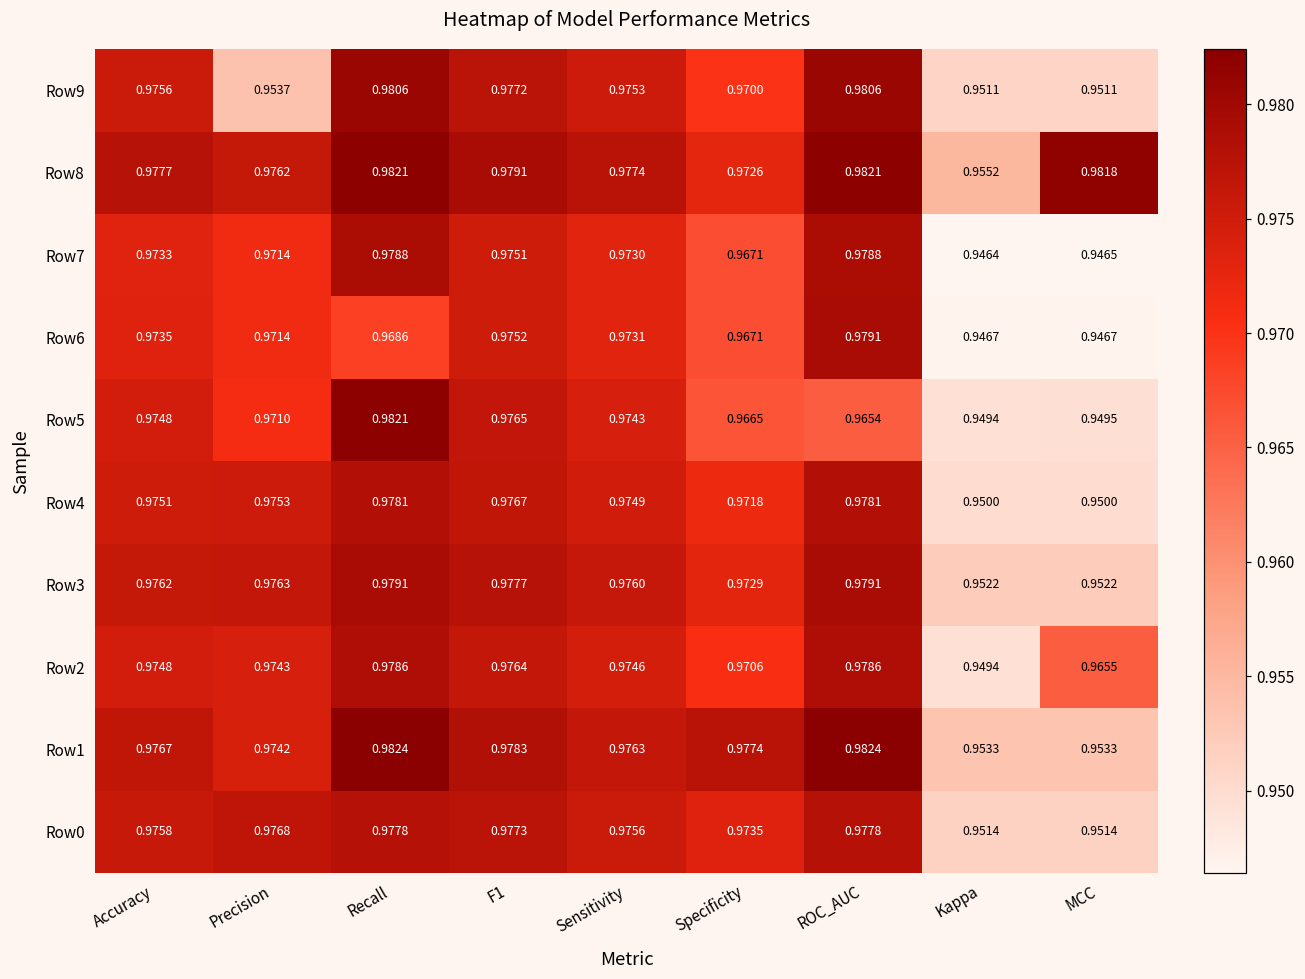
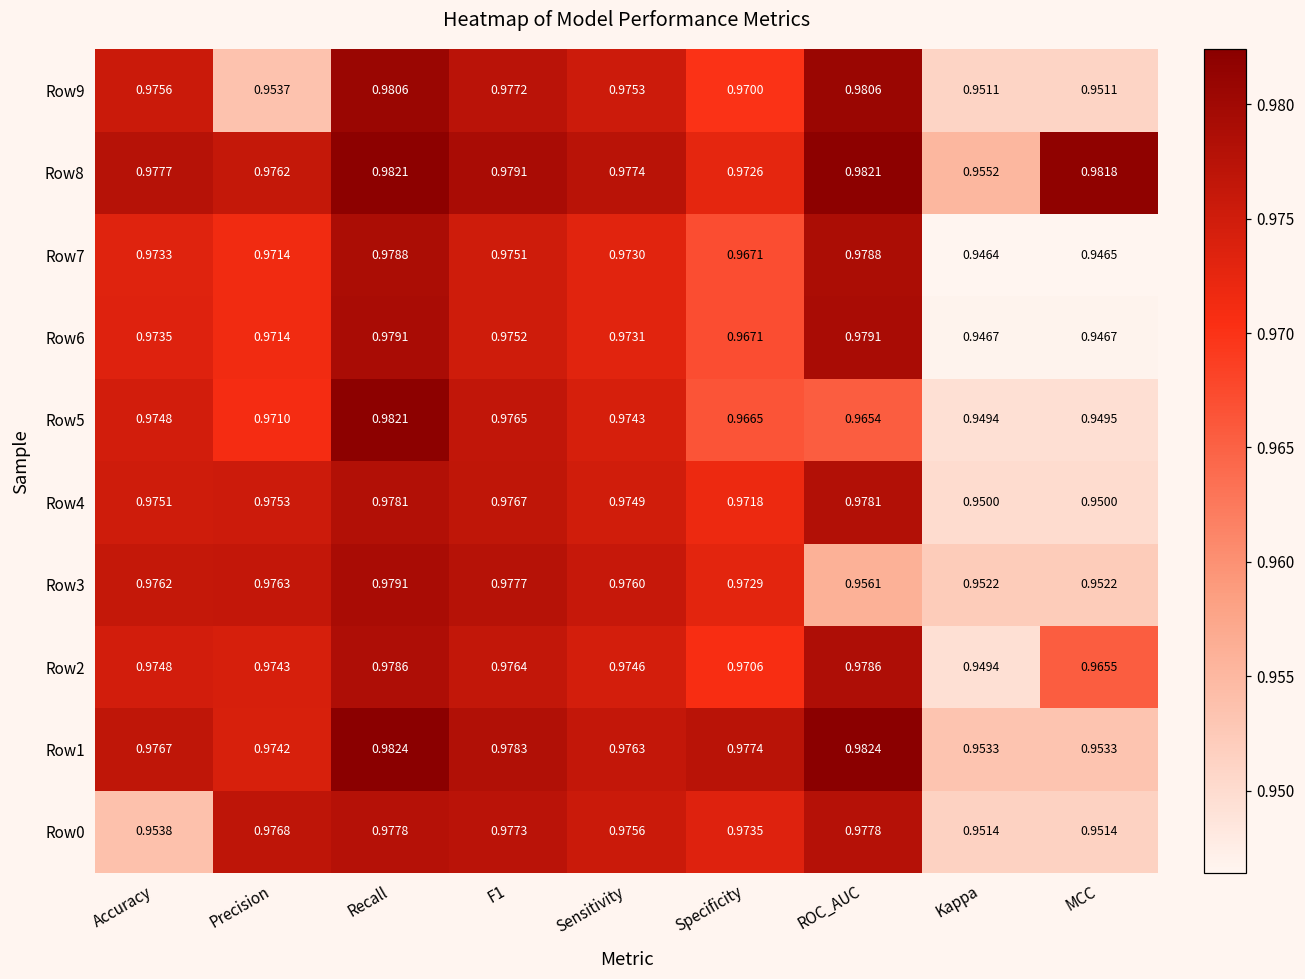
  {
    "Row9": {
      "Accuracy": 0.9756,
      "Precision": 0.9537,
      "Recall": 0.9806,
      "F1": 0.9772,
      "Sensitivity": 0.9753,
      "Specificity": 0.9700,
      "ROC_AUC": 0.9806,
      "Kappa": 0.9511,
      "MCC": 0.9511
    },
    "Row8": {
      "Accuracy": 0.9777,
      "Precision": 0.9762,
      "Recall": 0.9821,
      "F1": 0.9791,
      "Sensitivity": 0.9774,
      "Specificity": 0.9726,
      "ROC_AUC": 0.9821,
      "Kappa": 0.9552,
      "MCC": 0.9818
    },
    "Row7": {
      "Accuracy": 0.9733,
      "Precision": 0.9714,
      "Recall": 0.9788,
      "F1": 0.9751,
      "Sensitivity": 0.9730,
      "Specificity": 0.9671,
      "ROC_AUC": 0.9788,
      "Kappa": 0.9464,
      "MCC": 0.9465
    },
    "Row6": {
      "Accuracy": 0.9735,
      "Precision": 0.9714,
-     "Recall": 0.9686,
+     "Recall": 0.9791,
      "F1": 0.9752,
      "Sensitivity": 0.9731,
      "Specificity": 0.9671,
      "ROC_AUC": 0.9791,
      "Kappa": 0.9467,
      "MCC": 0.9467
    },
    "Row5": {
      "Accuracy": 0.9748,
      "Precision": 0.9710,
      "Recall": 0.9821,
      "F1": 0.9765,
      "Sensitivity": 0.9743,
      "Specificity": 0.9665,
      "ROC_AUC": 0.9654,
      "Kappa": 0.9494,
      "MCC": 0.9495
    },
    "Row4": {
      "Accuracy": 0.9751,
      "Precision": 0.9753,
      "Recall": 0.9781,
      "F1": 0.9767,
      "Sensitivity": 0.9749,
      "Specificity": 0.9718,
      "ROC_AUC": 0.9781,
      "Kappa": 0.9500,
      "MCC": 0.9500
    },
    "Row3": {
      "Accuracy": 0.9762,
      "Precision": 0.9763,
      "Recall": 0.9791,
      "F1": 0.9777,
      "Sensitivity": 0.9760,
      "Specificity": 0.9729,
-     "ROC_AUC": 0.9791,
+     "ROC_AUC": 0.9561,
      "Kappa": 0.9522,
      "MCC": 0.9522
    },
    "Row2": {
      "Accuracy": 0.9748,
      "Precision": 0.9743,
      "Recall": 0.9786,
      "F1": 0.9764,
      "Sensitivity": 0.9746,
      "Specificity": 0.9706,
      "ROC_AUC": 0.9786,
      "Kappa": 0.9494,
      "MCC": 0.9655
    },
    "Row1": {
      "Accuracy": 0.9767,
      "Precision": 0.9742,
      "Recall": 0.9824,
      "F1": 0.9783,
      "Sensitivity": 0.9763,
      "Specificity": 0.9774,
      "ROC_AUC": 0.9824,
      "Kappa": 0.9533,
      "MCC": 0.9533
    },
    "Row0": {
-     "Accuracy": 0.9758,
+     "Accuracy": 0.9538,
      "Precision": 0.9768,
      "Recall": 0.9778,
      "F1": 0.9773,
      "Sensitivity": 0.9756,
      "Specificity": 0.9735,
      "ROC_AUC": 0.9778,
      "Kappa": 0.9514,
      "MCC": 0.9514
    }
  }
